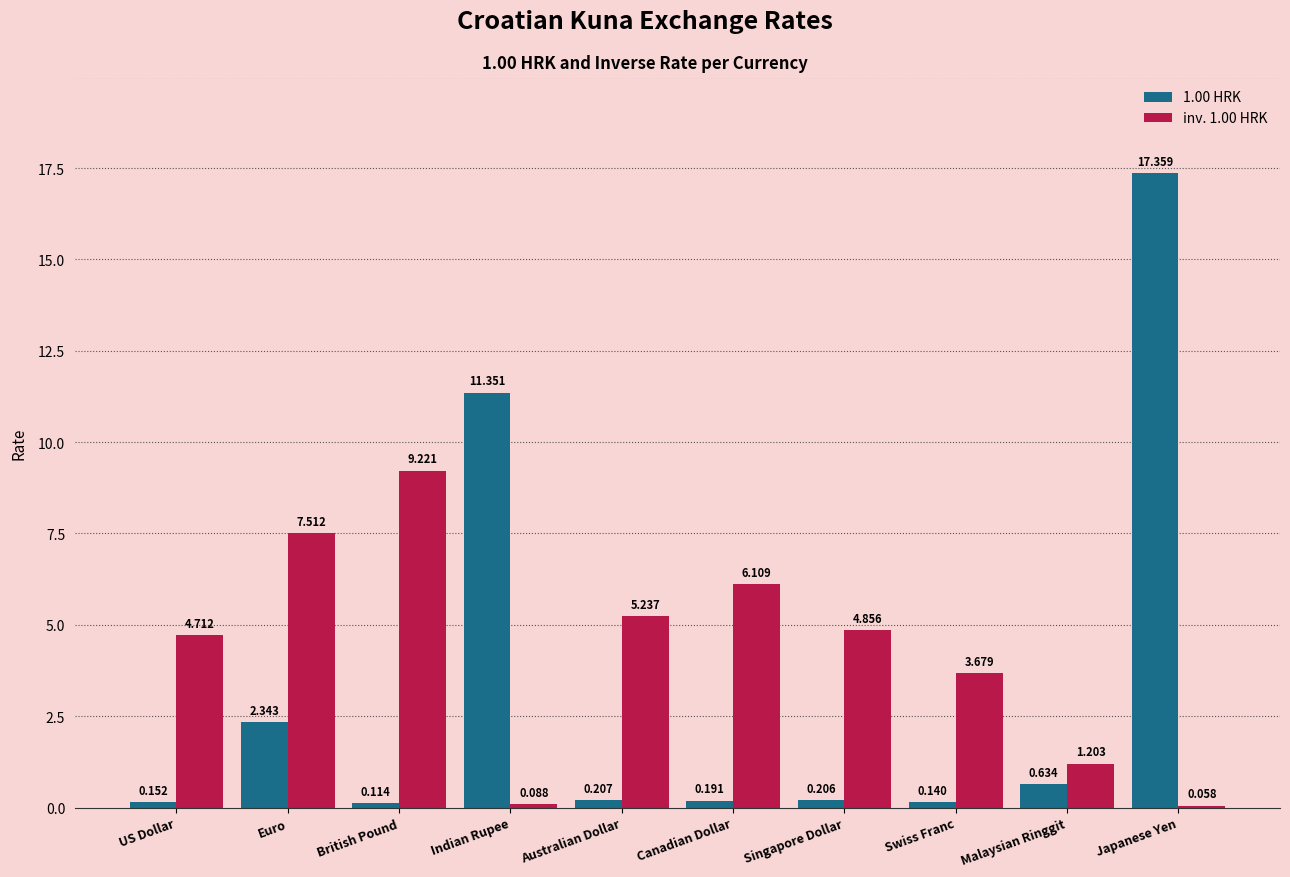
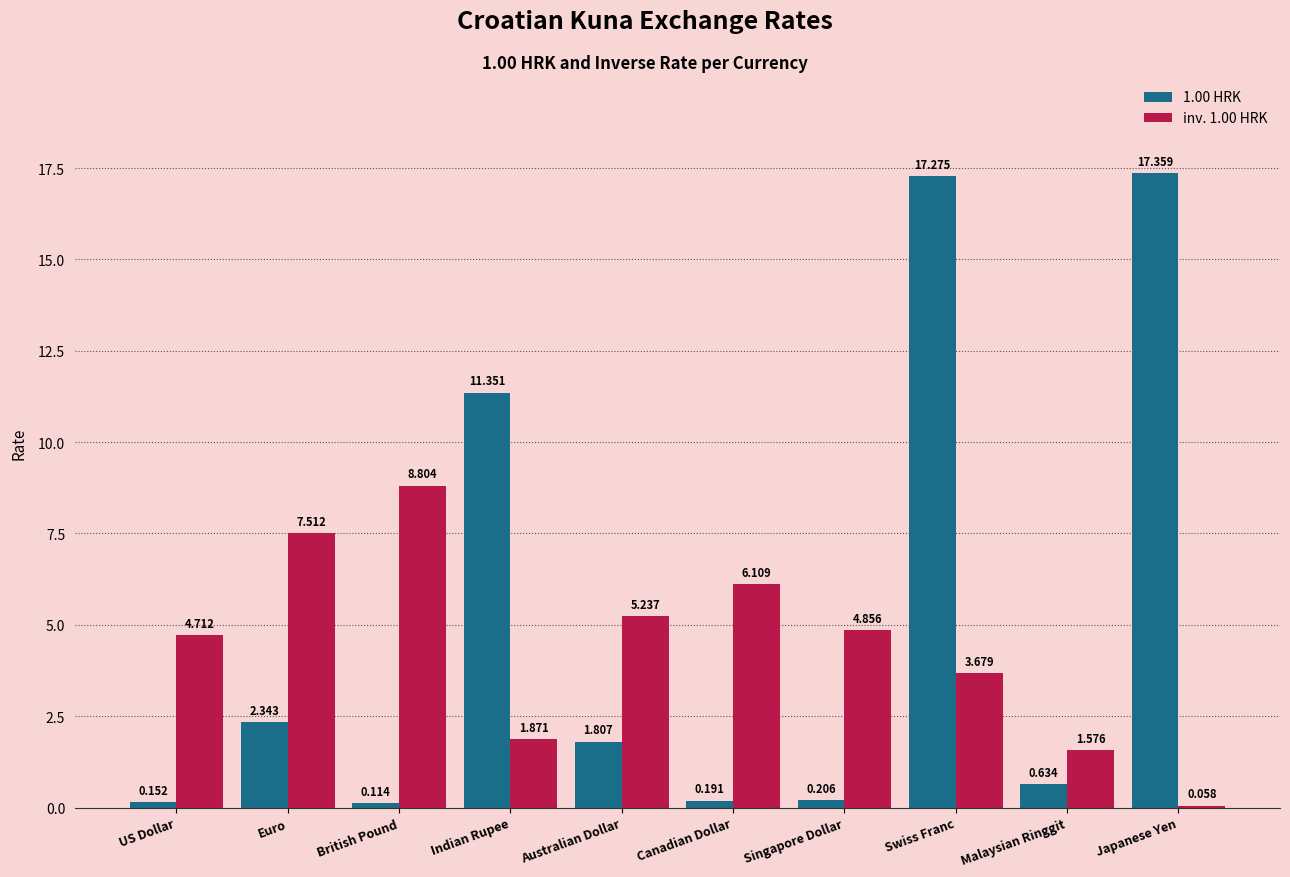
  {
    "1.00 HRK": {
      "US Dollar": 0.152,
      "Euro": 2.343,
      "British Pound": 0.114,
      "Indian Rupee": 11.351,
-     "Australian Dollar": 0.207,
+     "Australian Dollar": 1.807,
      "Canadian Dollar": 0.191,
      "Singapore Dollar": 0.206,
-     "Swiss Franc": 0.140,
+     "Swiss Franc": 17.275,
      "Malaysian Ringgit": 0.634,
      "Japanese Yen": 17.359
    },
    "inv. 1.00 HRK": {
      "US Dollar": 4.712,
      "Euro": 7.512,
-     "British Pound": 9.221,
-     "Indian Rupee": 0.088,
+     "British Pound": 8.804,
+     "Indian Rupee": 1.871,
      "Australian Dollar": 5.237,
      "Canadian Dollar": 6.109,
      "Singapore Dollar": 4.856,
      "Swiss Franc": 3.679,
-     "Malaysian Ringgit": 1.203,
+     "Malaysian Ringgit": 1.576,
      "Japanese Yen": 0.058
    }
  }
